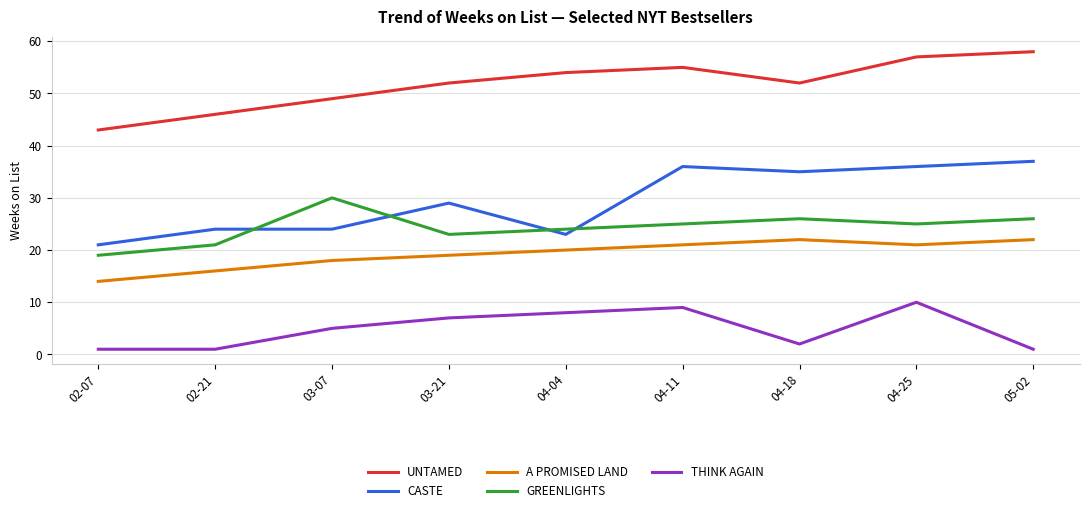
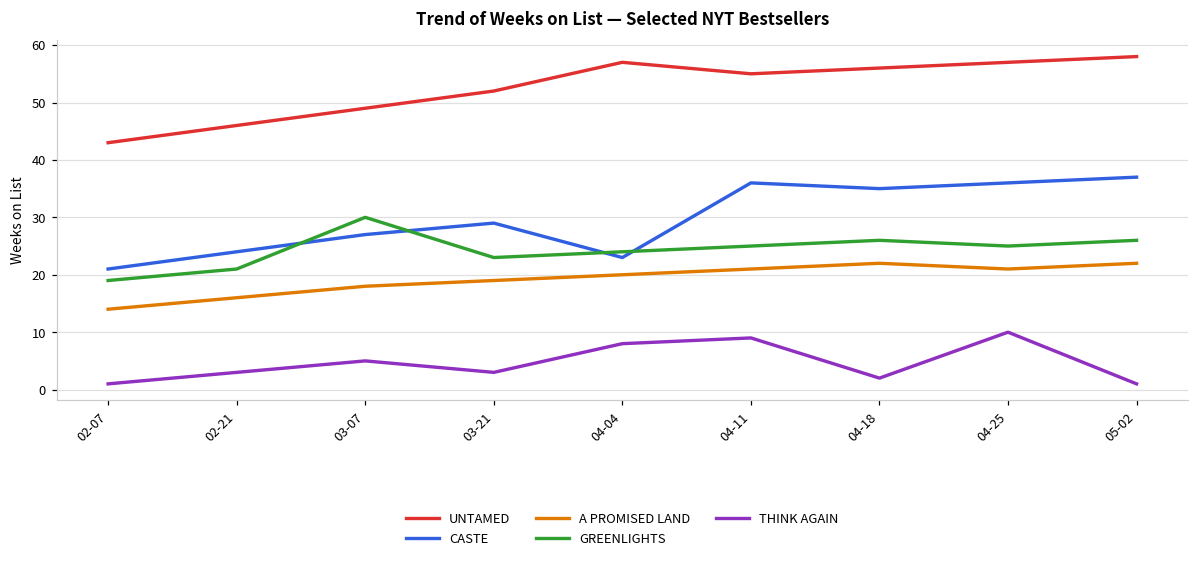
  {
    "UNTAMED": {
      "02-07": 43,
      "02-21": 46,
      "03-07": 49,
      "03-21": 52,
-     "04-04": 54,
+     "04-04": 57,
      "04-11": 55,
-     "04-18": 52,
+     "04-18": 56,
      "04-25": 57,
      "05-02": 58
    },
    "CASTE": {
      "02-07": 21,
      "02-21": 24,
-     "03-07": 24,
+     "03-07": 27,
      "03-21": 29,
      "04-04": 23,
      "04-11": 36,
      "04-18": 35,
      "04-25": 36,
      "05-02": 37
    },
    "A PROMISED LAND": {
      "02-07": 14,
      "02-21": 16,
      "03-07": 18,
      "03-21": 19,
      "04-04": 20,
      "04-11": 21,
      "04-18": 22,
      "04-25": 21,
      "05-02": 22
    },
    "GREENLIGHTS": {
      "02-07": 19,
      "02-21": 21,
      "03-07": 30,
      "03-21": 23,
      "04-04": 24,
      "04-11": 25,
      "04-18": 26,
      "04-25": 25,
      "05-02": 26
    },
    "THINK AGAIN": {
      "02-07": 1,
-     "02-21": 1,
+     "02-21": 3,
      "03-07": 5,
-     "03-21": 7,
+     "03-21": 3,
      "04-04": 8,
      "04-11": 9,
      "04-18": 2,
      "04-25": 10,
      "05-02": 1
    }
  }
